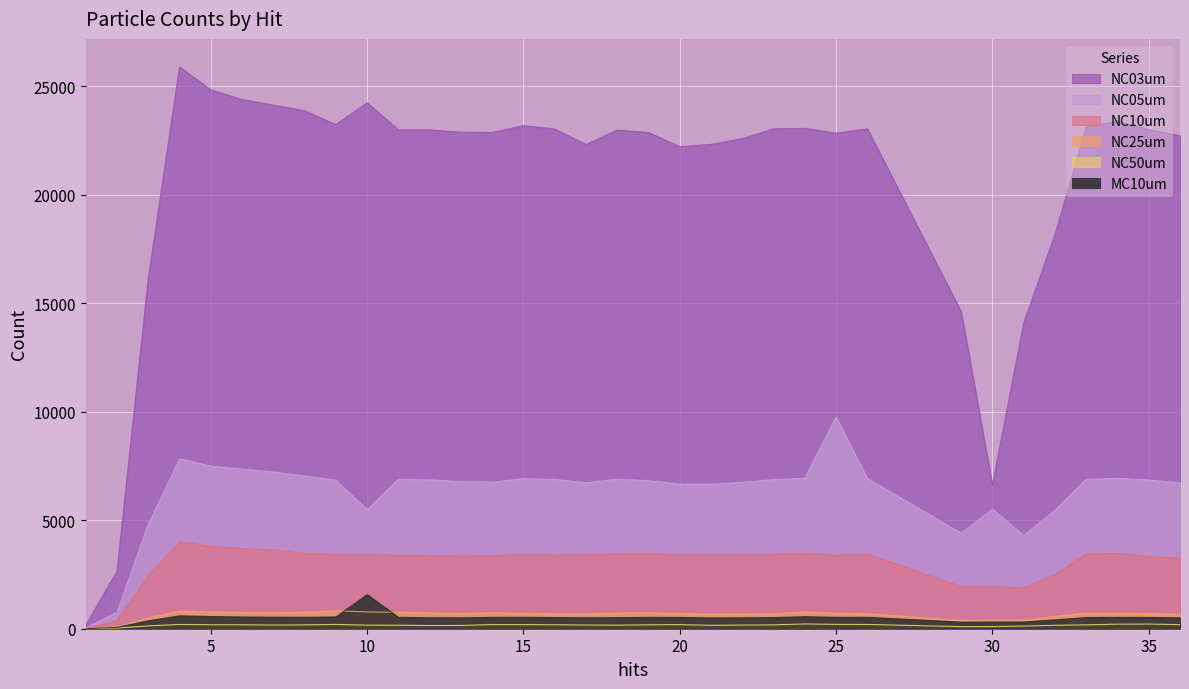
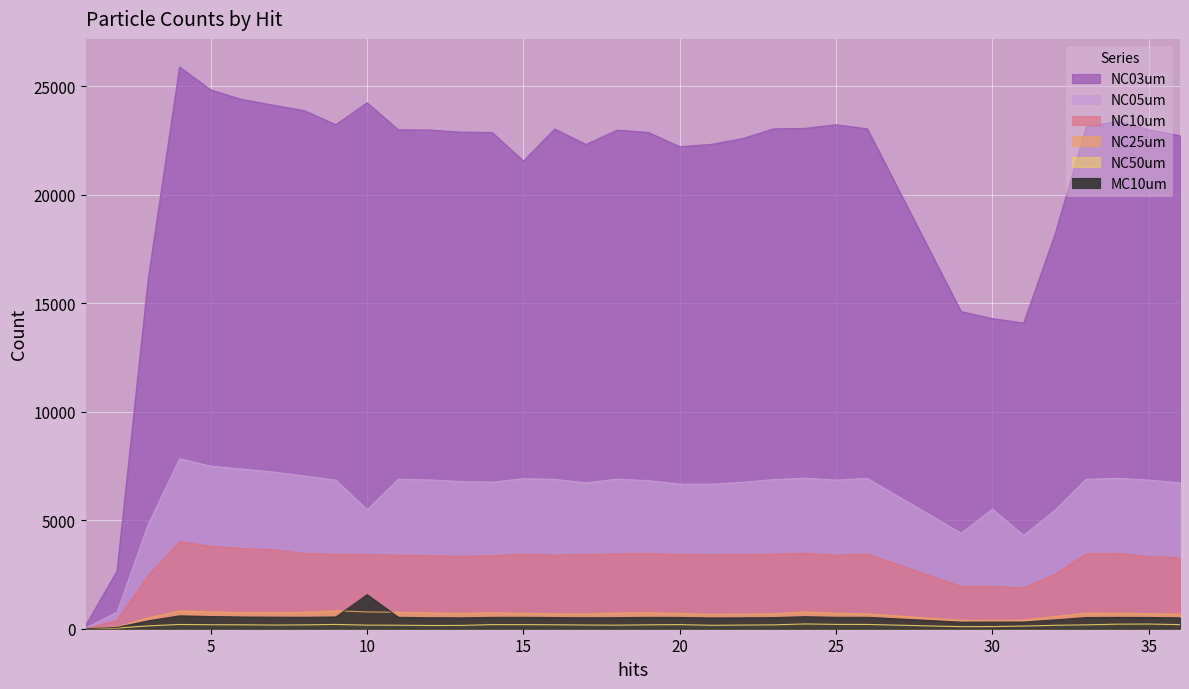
  {
    "NC03um": {
      "5": 24800,
      "10": 24200,
-     "15": 23200,
+     "15": 21600,
      "20": 22200,
-     "25": 22800,
-     "30": 6600
+     "25": 23200,
+     "30": 14300
    },
    "NC05um": {
      "5": 7500,
      "10": 5500,
      "15": 6900,
      "20": 6700,
-     "25": 9800,
+     "25": 6800,
      "30": 5500,
      "35": 6800
    },
    "MC10um": {
      "5": 600,
      "10": 1600,
      "15": 500,
      "20": 500,
      "25": 500,
      "35": 500
    }
  }
